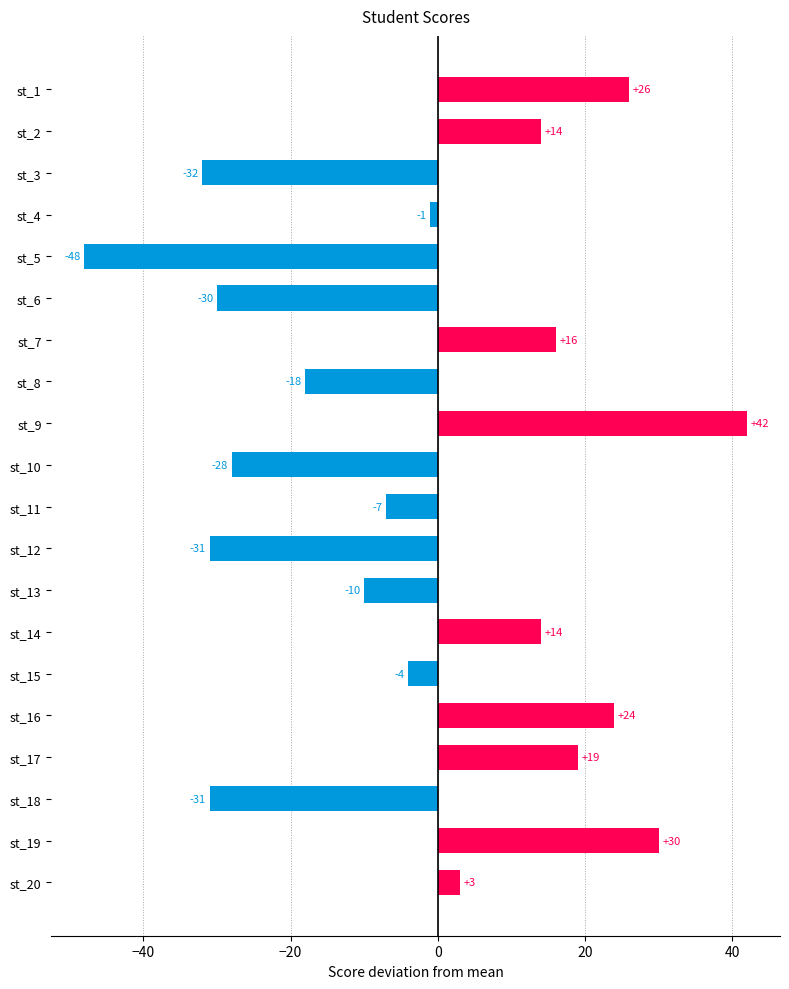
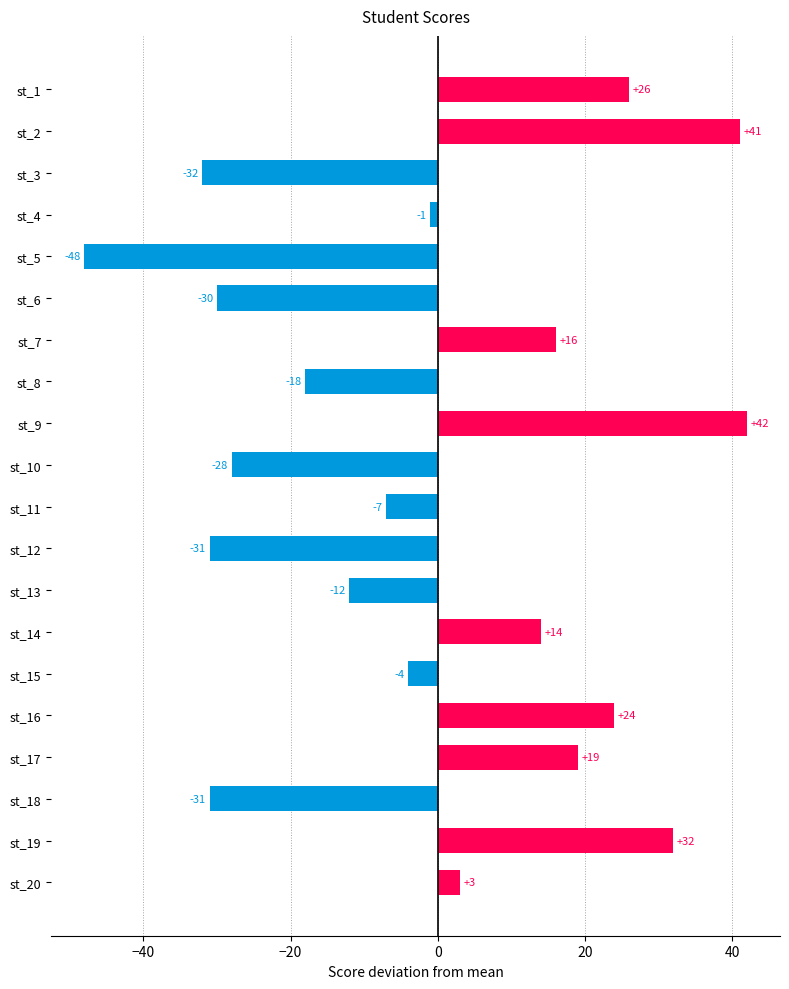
  {
    "st_1": "+26",
-   "st_2": "+14",
+   "st_2": "+41",
    "st_3": "-32",
    "st_4": "-1",
    "st_5": "-48",
    "st_6": "-30",
    "st_7": "+16",
    "st_8": "-18",
    "st_9": "+42",
    "st_10": "-28",
    "st_11": "-7",
    "st_12": "-31",
-   "st_13": "-10",
+   "st_13": "-12",
    "st_14": "+14",
    "st_15": "-4",
    "st_16": "+24",
    "st_17": "+19",
    "st_18": "-31",
-   "st_19": "+30",
+   "st_19": "+32",
    "st_20": "+3"
  }
